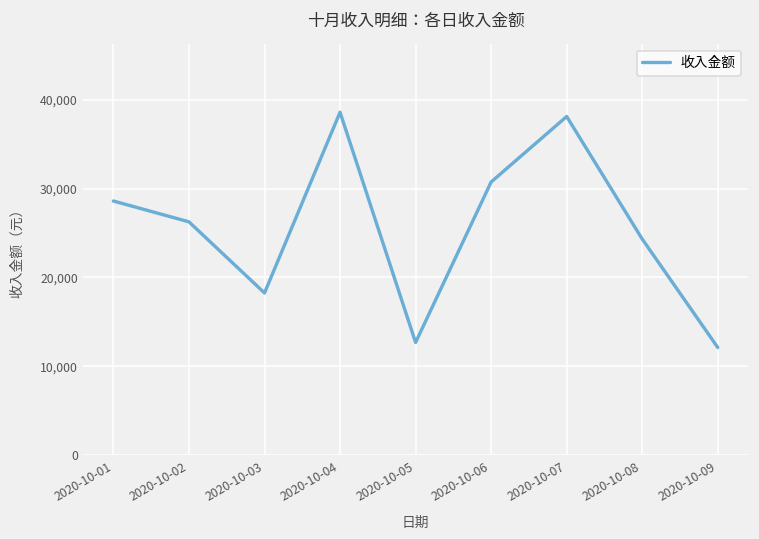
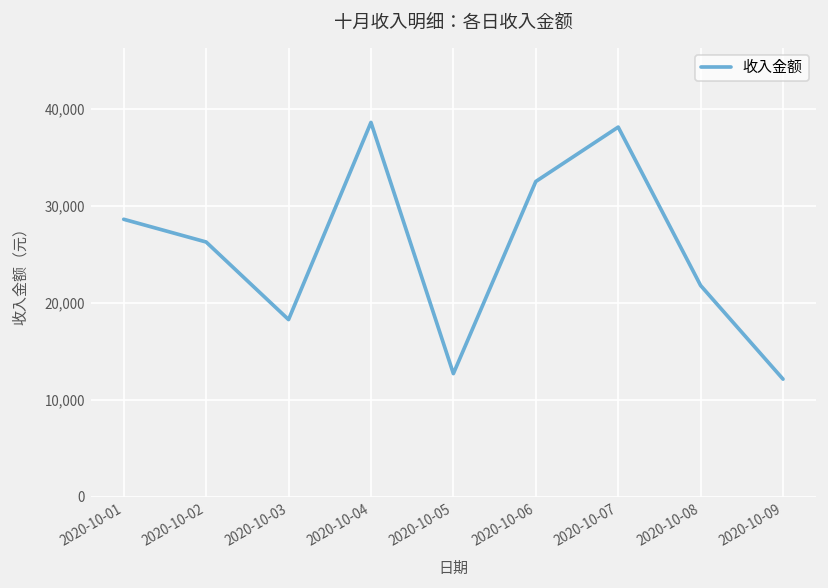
  {
    "2020-10-01": "29,000",
    "2020-10-02": "26,000",
    "2020-10-03": "18,000",
    "2020-10-04": "39,000",
    "2020-10-05": "13,000",
-   "2020-10-06": "31,000",
+   "2020-10-06": "33,000",
    "2020-10-07": "38,000",
-   "2020-10-08": "24,000",
+   "2020-10-08": "22,000",
    "2020-10-09": "12,000"
  }
